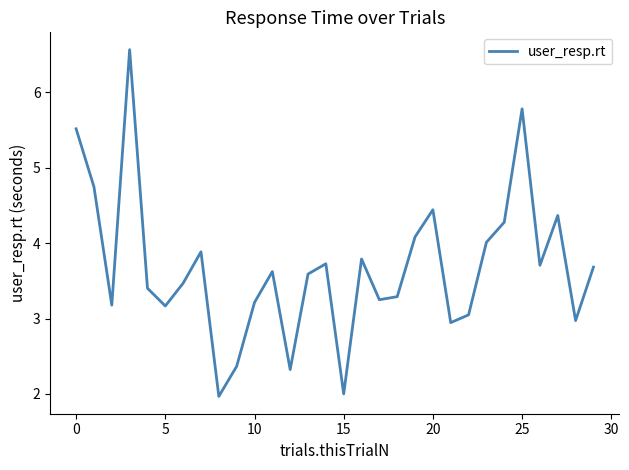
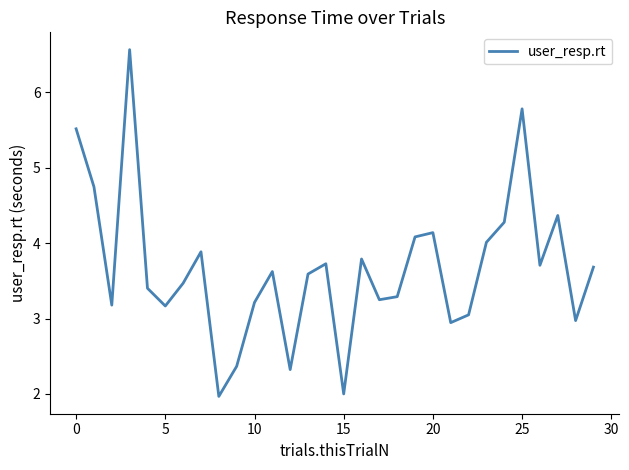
  {
    "0": 5.5,
    "5": 3.2,
    "10": 3.2,
    "15": 2.0,
-   "20": 4.4,
+   "20": 4.1,
    "25": 5.8
  }
